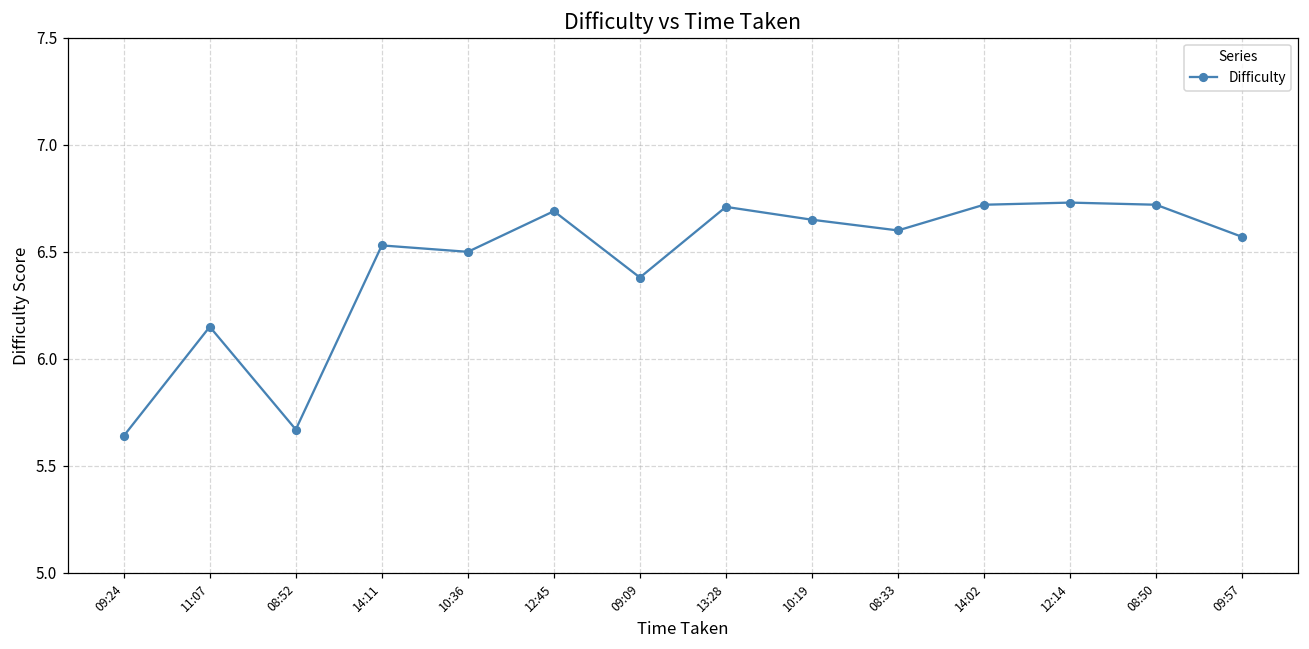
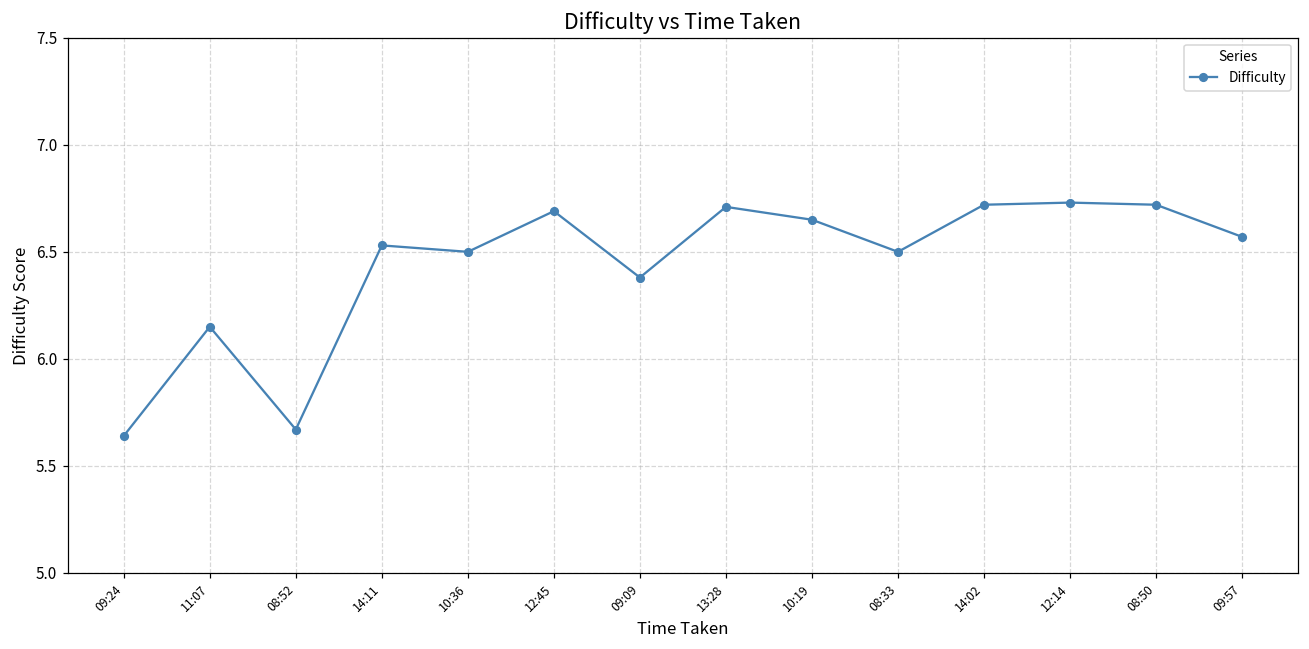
  {
    "09:24": 5.64,
    "11:07": 6.15,
    "08:52": 5.67,
    "14:11": 6.53,
    "10:36": 6.5,
    "12:45": 6.7,
    "09:09": 6.38,
    "13:28": 6.7,
    "10:19": 6.65,
-   "08:33": 6.6,
+   "08:33": 6.5,
    "14:02": 6.72,
    "12:14": 6.73,
    "08:50": 6.72,
    "09:57": 6.57
  }
